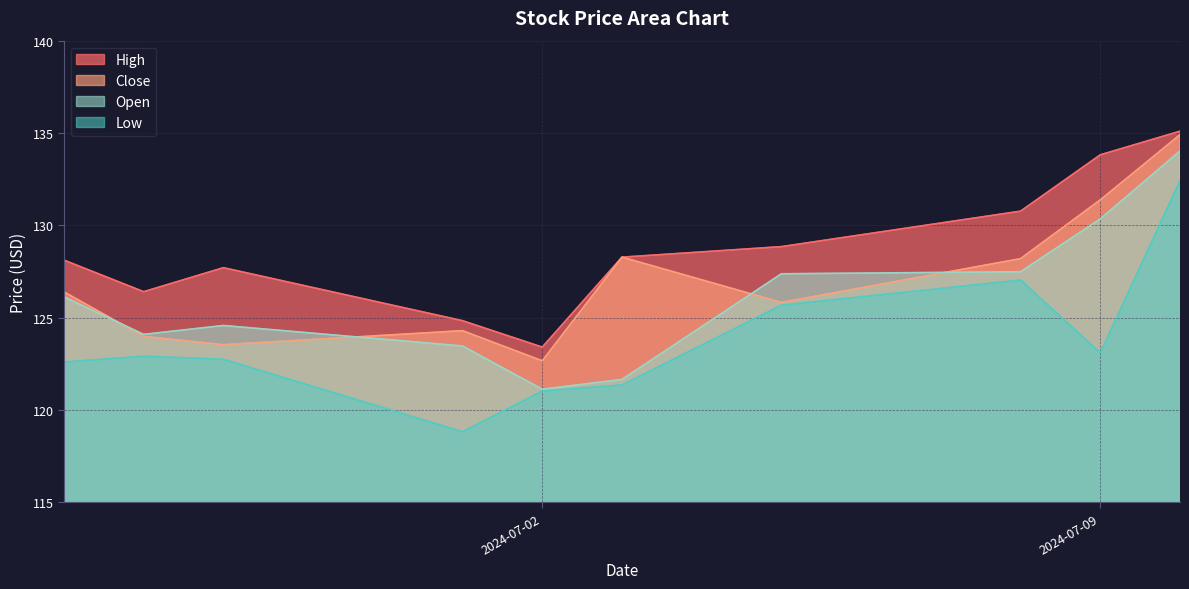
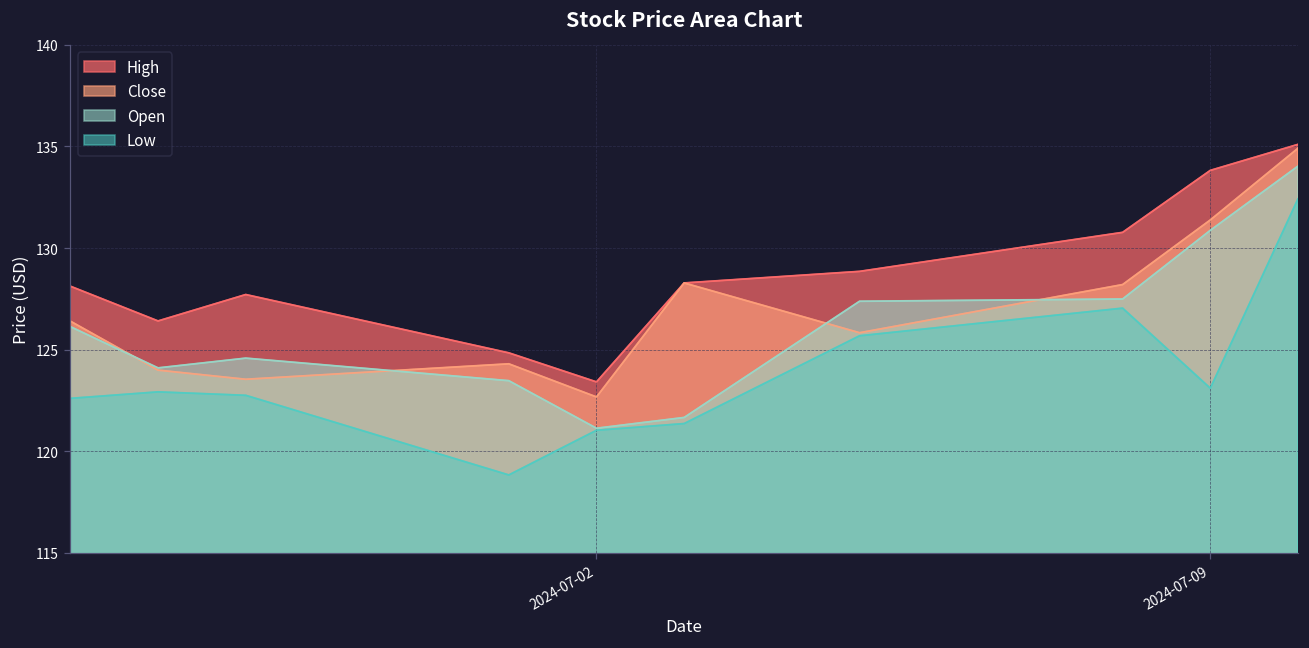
  {
    "Open": {
-     "2024-07-09": 130.4
+     "2024-07-09": 130.9
    },
    "Low": {
      "2024-07-09": 123.1
    }
  }
